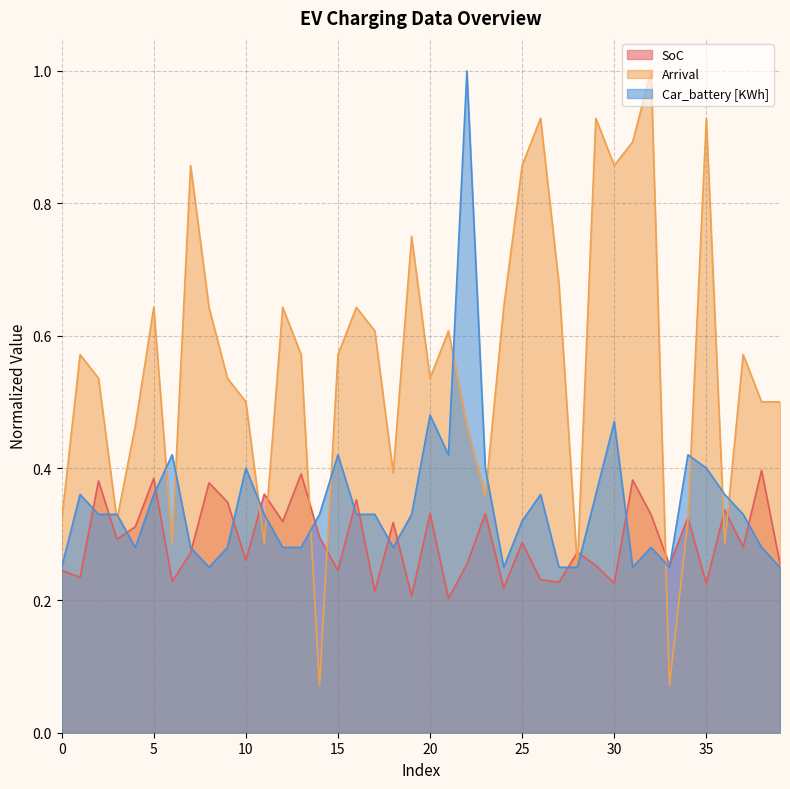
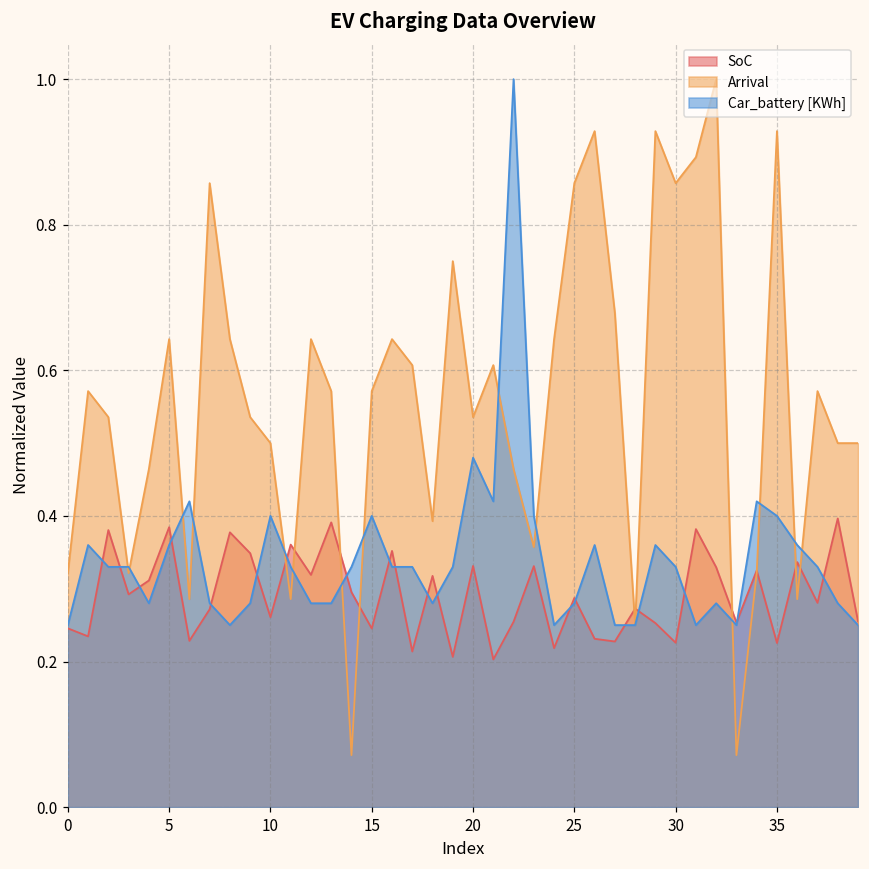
  {
    "Car_battery [KWh]": {
      "0": 0.25,
      "5": 0.36,
      "10": 0.40,
-     "15": 0.42,
+     "15": 0.40,
      "20": 0.48,
-     "25": 0.32,
-     "30": 0.47,
+     "25": 0.28,
+     "30": 0.33,
      "35": 0.40
    }
  }
